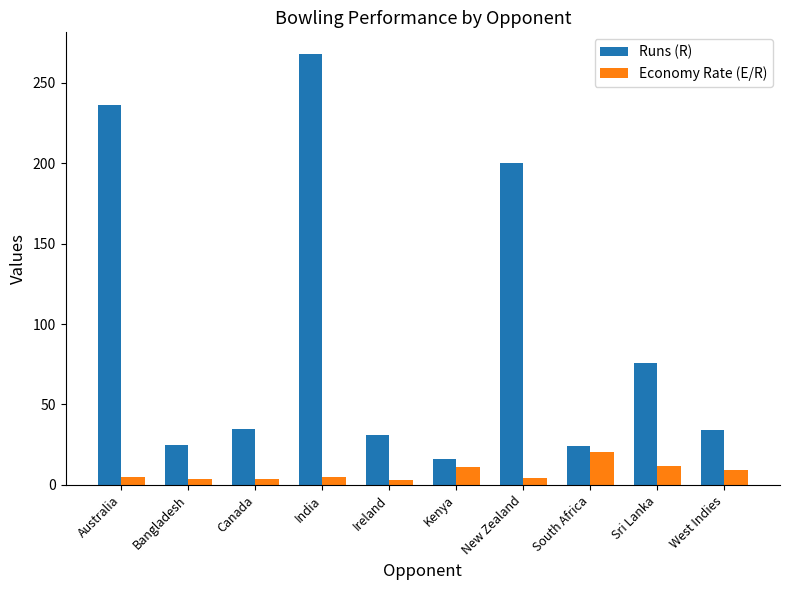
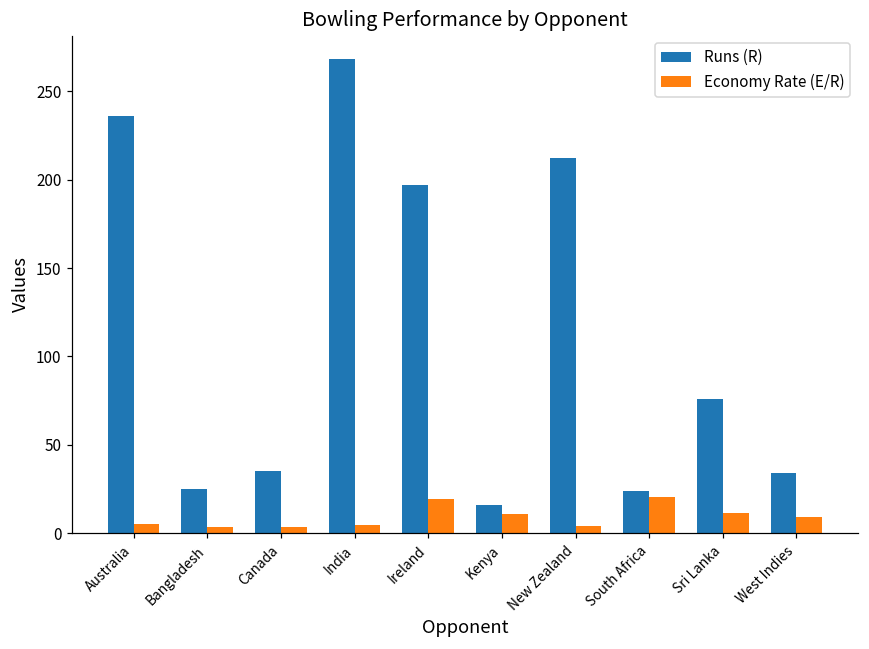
  {
    "Runs (R)": {
      "Australia": 236,
      "Bangladesh": 25,
      "Canada": 35,
      "India": 268,
-     "Ireland": 31,
+     "Ireland": 197,
      "Kenya": 16,
-     "New Zealand": 200,
+     "New Zealand": 212,
      "South Africa": 24,
      "Sri Lanka": 76,
      "West Indies": 34
    },
    "Economy Rate (E/R)": {
      "Australia": 5,
      "Bangladesh": 4,
      "Canada": 4,
      "India": 5,
-     "Ireland": 3,
+     "Ireland": 19,
      "Kenya": 11,
      "New Zealand": 4,
      "South Africa": 20,
      "Sri Lanka": 12,
      "West Indies": 9
    }
  }
